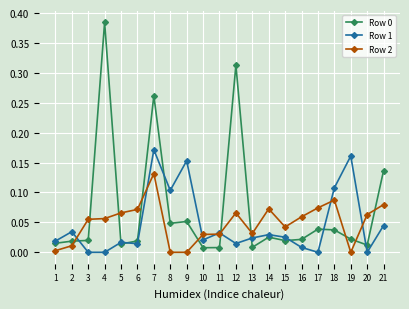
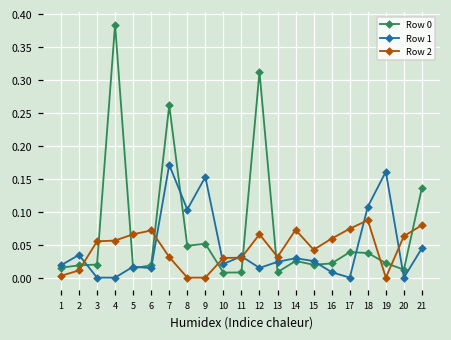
  {
    "Row 0": {
      "2": 0.02,
      "3": 0.02,
      "4": 0.38,
      "6": 0.02,
      "7": 0.26,
      "8": 0.05,
      "9": 0.05,
      "10": 0.01,
      "11": 0.01,
      "12": 0.31,
      "13": 0.01,
      "15": 0.02,
      "16": 0.02,
      "17": 0.04,
      "18": 0.04,
      "19": 0.02,
      "20": 0.01,
      "21": 0.14
    },
    "Row 1": {
      "2": 0.03,
      "3": 0.00,
      "4": 0.00,
      "6": 0.01,
      "7": 0.17,
      "8": 0.10,
      "9": 0.15,
      "10": 0.02,
      "12": 0.01,
      "13": 0.02,
      "15": 0.03,
      "16": 0.01,
      "17": 0.00,
      "18": 0.11,
      "19": 0.16,
      "20": 0.00,
      "21": 0.04
    },
    "Row 2": {
      "1": 0.00,
      "2": 0.01,
      "3": 0.06,
      "4": 0.06,
      "5": 0.07,
      "6": 0.07,
-     "7": 0.13,
+     "7": 0.03,
      "8": 0.00,
      "9": 0.00,
      "10": 0.03,
      "12": 0.07,
      "13": 0.03,
      "14": 0.07,
      "15": 0.04,
      "16": 0.06,
      "17": 0.07,
      "18": 0.09,
      "19": 0.00,
      "20": 0.06,
      "21": 0.08
    }
  }
